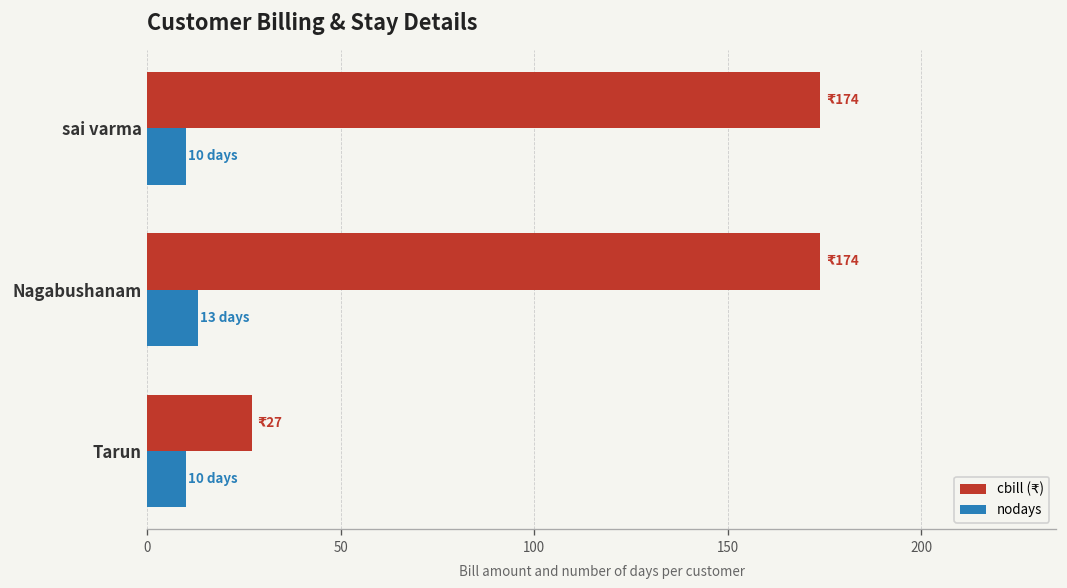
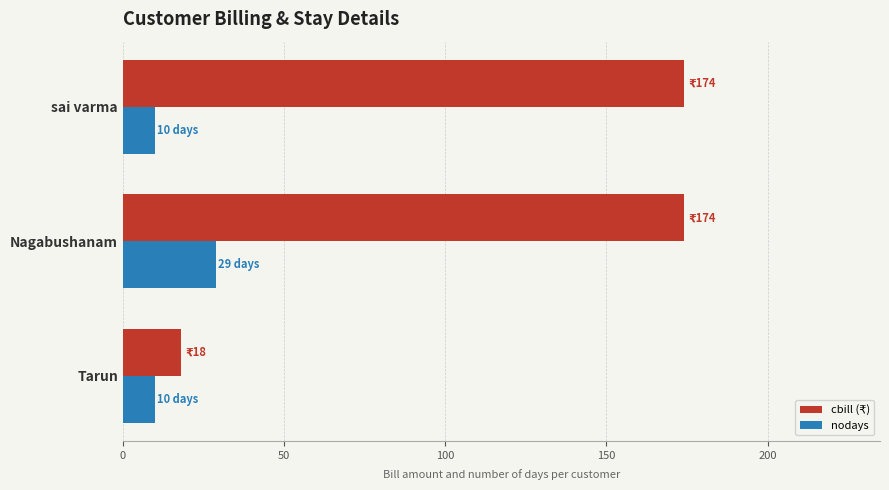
  {
    "cbill (₹)": {
      "sai varma": 174,
      "Nagabushanam": 174,
-     "Tarun": 27
+     "Tarun": 18
    },
    "nodays": {
      "sai varma": 10,
-     "Nagabushanam": 13,
+     "Nagabushanam": 29,
      "Tarun": 10
    }
  }
